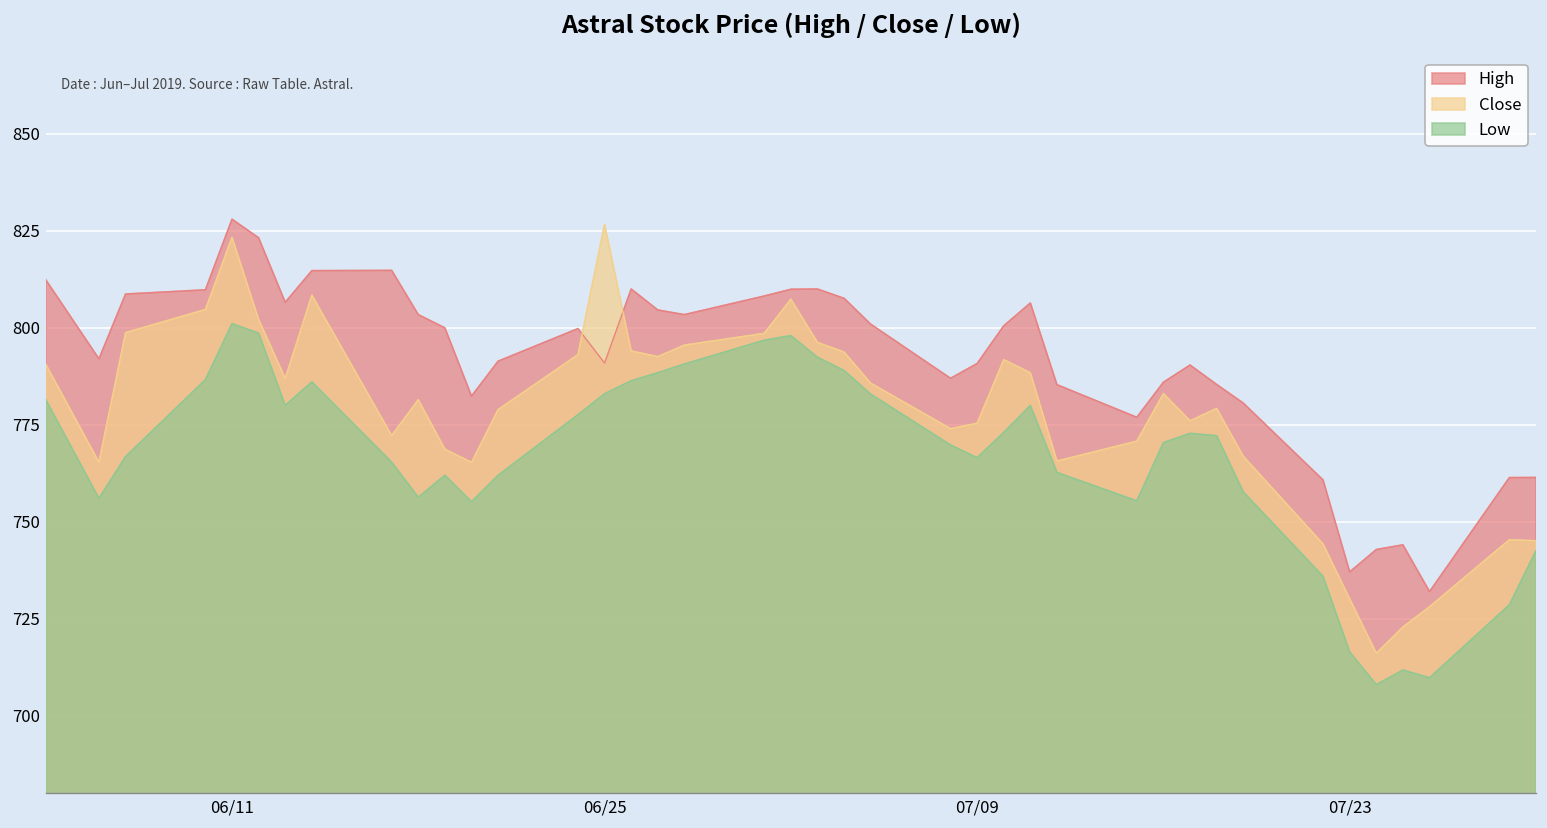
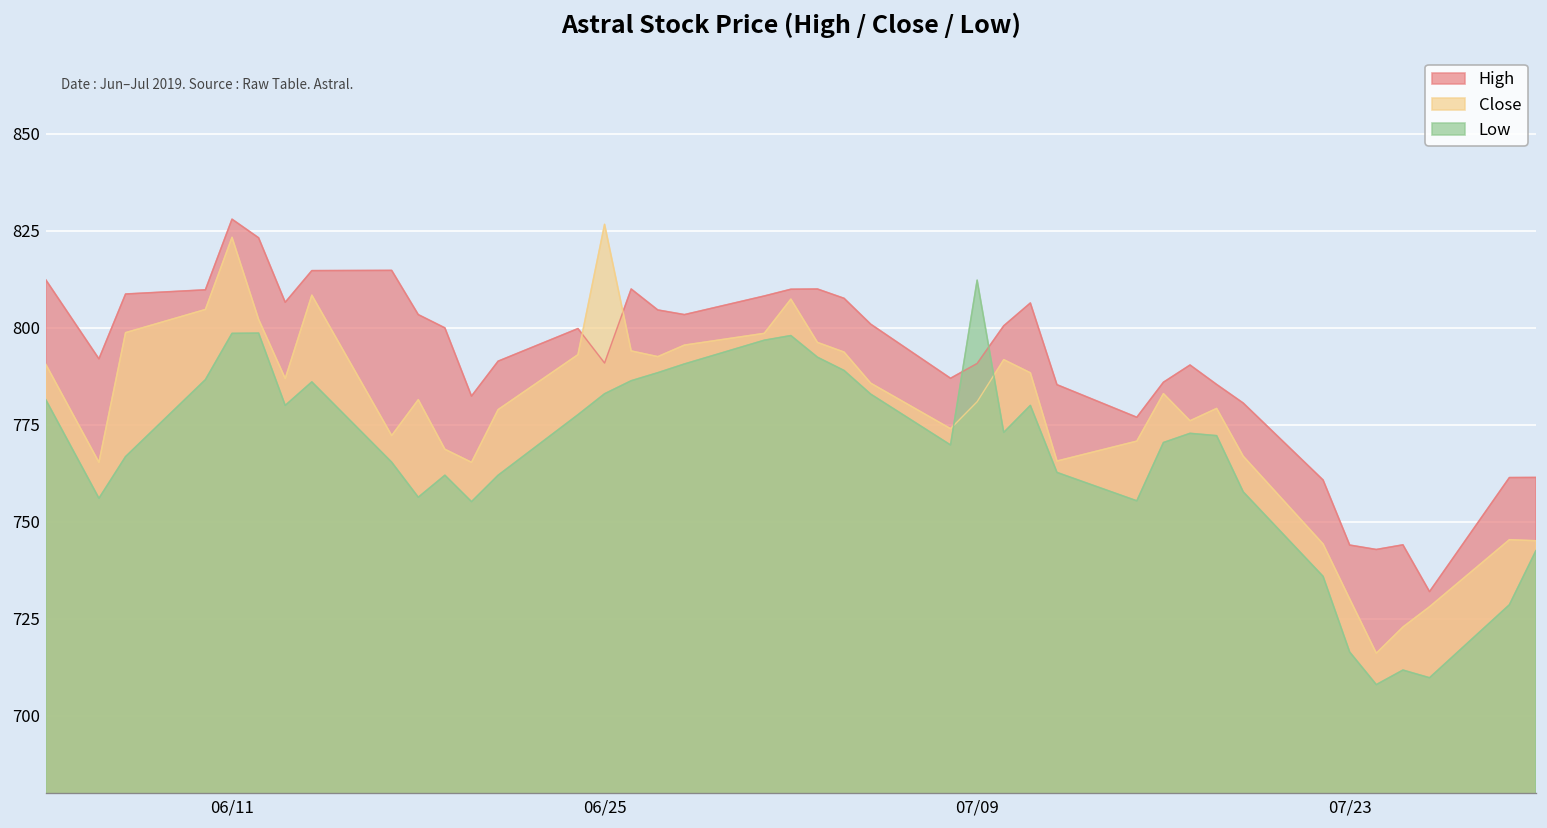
  {
    "High": {
      "06/11": 828,
      "06/25": 791,
      "07/09": 791,
-     "07/23": 737
+     "07/23": 744
    },
    "Close": {
      "06/11": 823,
      "06/25": 827,
-     "07/09": 775,
+     "07/09": 781,
      "07/23": 730
    },
    "Low": {
-     "06/11": 801,
+     "06/11": 799,
      "06/25": 783,
-     "07/09": 767,
+     "07/09": 812,
      "07/23": 716
    }
  }
